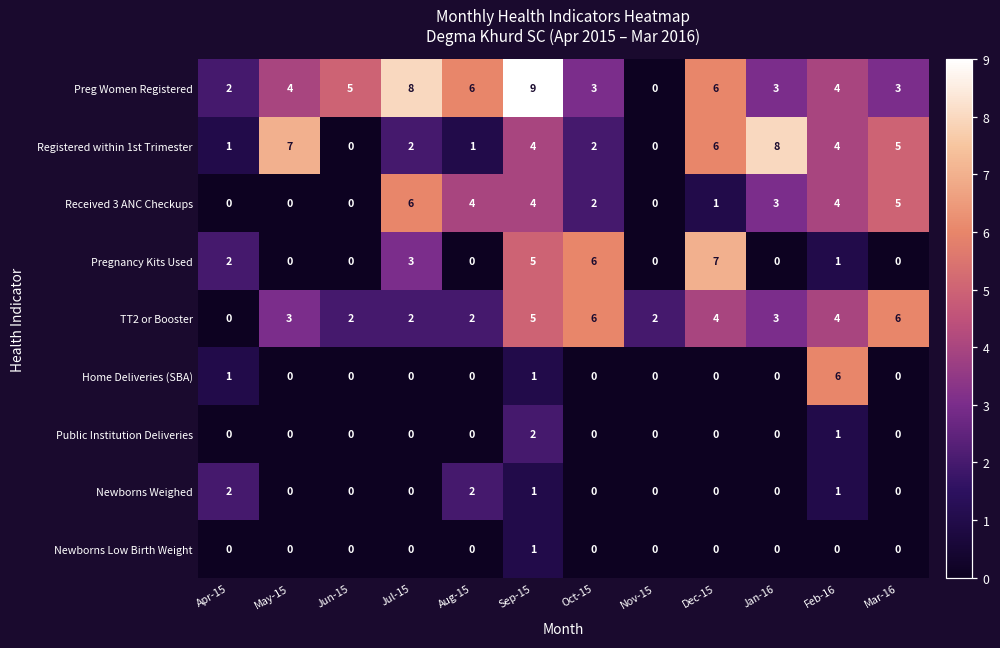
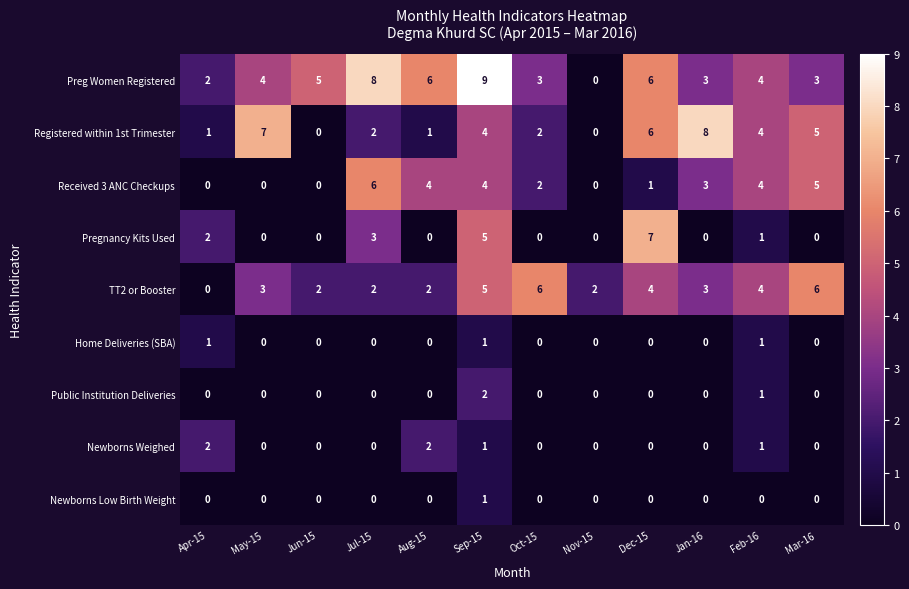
  {
    "Preg Women Registered": {
      "Apr-15": 2,
      "May-15": 4,
      "Jun-15": 5,
      "Jul-15": 8,
      "Aug-15": 6,
      "Sep-15": 9,
      "Oct-15": 3,
      "Nov-15": 0,
      "Dec-15": 6,
      "Jan-16": 3,
      "Feb-16": 4,
      "Mar-16": 3
    },
    "Registered within 1st Trimester": {
      "Apr-15": 1,
      "May-15": 7,
      "Jun-15": 0,
      "Jul-15": 2,
      "Aug-15": 1,
      "Sep-15": 4,
      "Oct-15": 2,
      "Nov-15": 0,
      "Dec-15": 6,
      "Jan-16": 8,
      "Feb-16": 4,
      "Mar-16": 5
    },
    "Received 3 ANC Checkups": {
      "Apr-15": 0,
      "May-15": 0,
      "Jun-15": 0,
      "Jul-15": 6,
      "Aug-15": 4,
      "Sep-15": 4,
      "Oct-15": 2,
      "Nov-15": 0,
      "Dec-15": 1,
      "Jan-16": 3,
      "Feb-16": 4,
      "Mar-16": 5
    },
    "Pregnancy Kits Used": {
      "Apr-15": 2,
      "May-15": 0,
      "Jun-15": 0,
      "Jul-15": 3,
      "Aug-15": 0,
      "Sep-15": 5,
-     "Oct-15": 6,
+     "Oct-15": 0,
      "Nov-15": 0,
      "Dec-15": 7,
      "Jan-16": 0,
      "Feb-16": 1,
      "Mar-16": 0
    },
    "TT2 or Booster": {
      "Apr-15": 0,
      "May-15": 3,
      "Jun-15": 2,
      "Jul-15": 2,
      "Aug-15": 2,
      "Sep-15": 5,
      "Oct-15": 6,
      "Nov-15": 2,
      "Dec-15": 4,
      "Jan-16": 3,
      "Feb-16": 4,
      "Mar-16": 6
    },
    "Home Deliveries (SBA)": {
      "Apr-15": 1,
      "May-15": 0,
      "Jun-15": 0,
      "Jul-15": 0,
      "Aug-15": 0,
      "Sep-15": 1,
      "Oct-15": 0,
      "Nov-15": 0,
      "Dec-15": 0,
      "Jan-16": 0,
-     "Feb-16": 6,
+     "Feb-16": 1,
      "Mar-16": 0
    },
    "Public Institution Deliveries": {
      "Apr-15": 0,
      "May-15": 0,
      "Jun-15": 0,
      "Jul-15": 0,
      "Aug-15": 0,
      "Sep-15": 2,
      "Oct-15": 0,
      "Nov-15": 0,
      "Dec-15": 0,
      "Jan-16": 0,
      "Feb-16": 1,
      "Mar-16": 0
    },
    "Newborns Weighed": {
      "Apr-15": 2,
      "May-15": 0,
      "Jun-15": 0,
      "Jul-15": 0,
      "Aug-15": 2,
      "Sep-15": 1,
      "Oct-15": 0,
      "Nov-15": 0,
      "Dec-15": 0,
      "Jan-16": 0,
      "Feb-16": 1,
      "Mar-16": 0
    },
    "Newborns Low Birth Weight": {
      "Apr-15": 0,
      "May-15": 0,
      "Jun-15": 0,
      "Jul-15": 0,
      "Aug-15": 0,
      "Sep-15": 1,
      "Oct-15": 0,
      "Nov-15": 0,
      "Dec-15": 0,
      "Jan-16": 0,
      "Feb-16": 0,
      "Mar-16": 0
    }
  }
